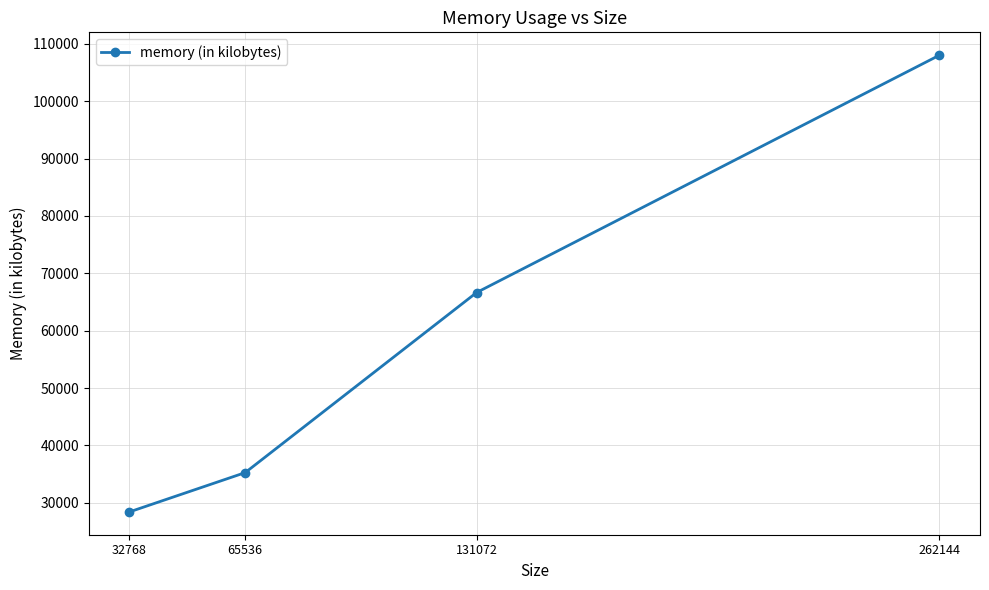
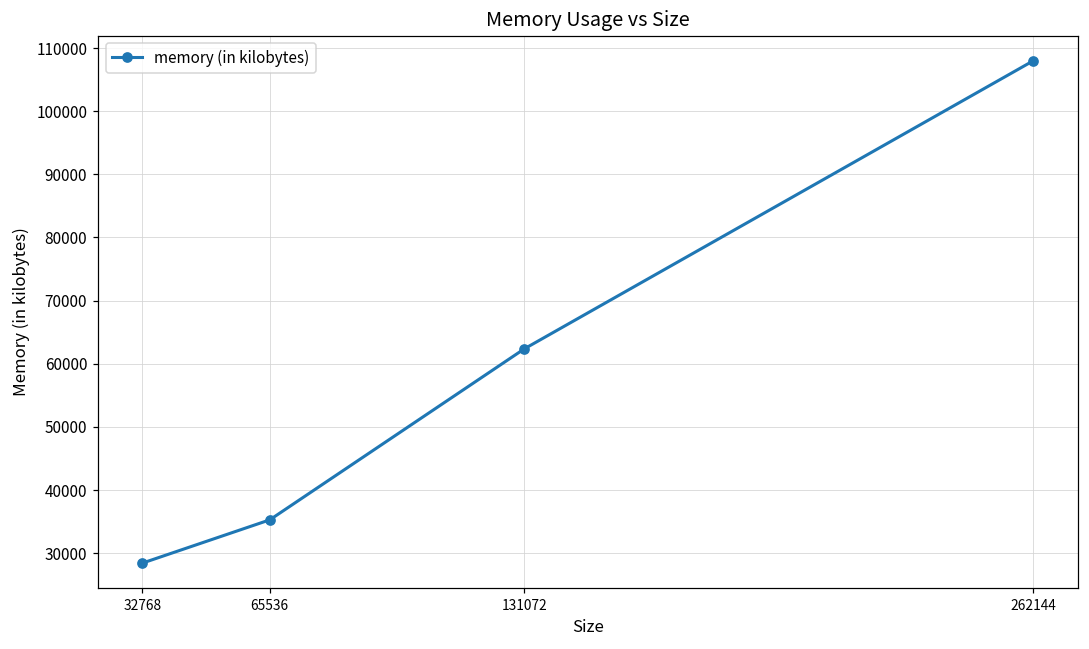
  {
    "32768": 28000,
    "65536": 35000,
-   "131072": 67000,
+   "131072": 62000,
    "262144": 108000
  }
